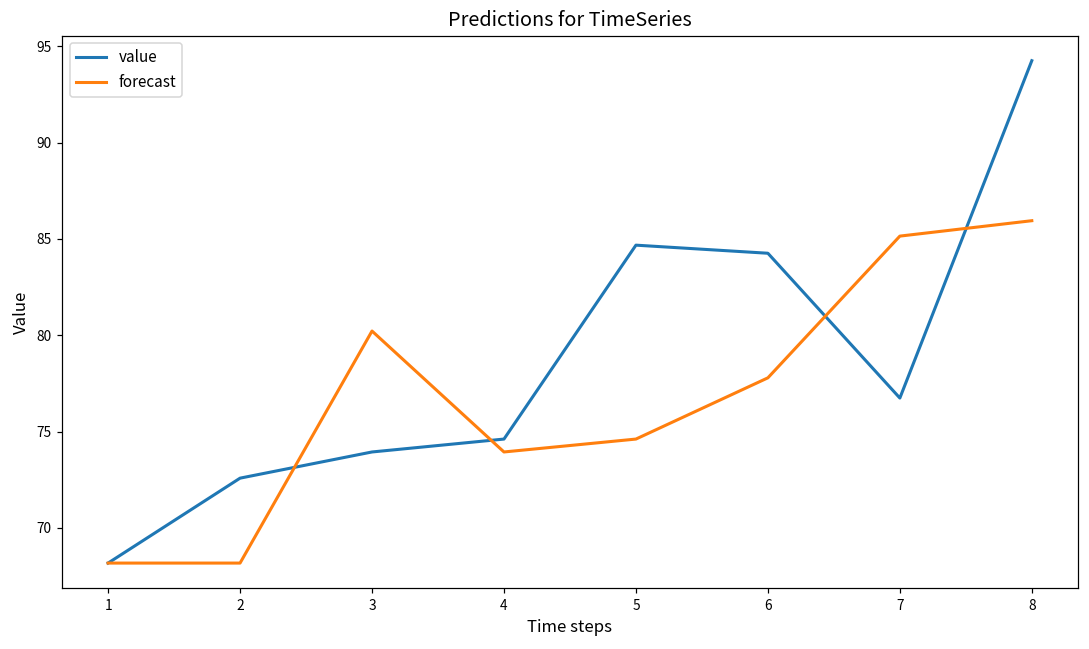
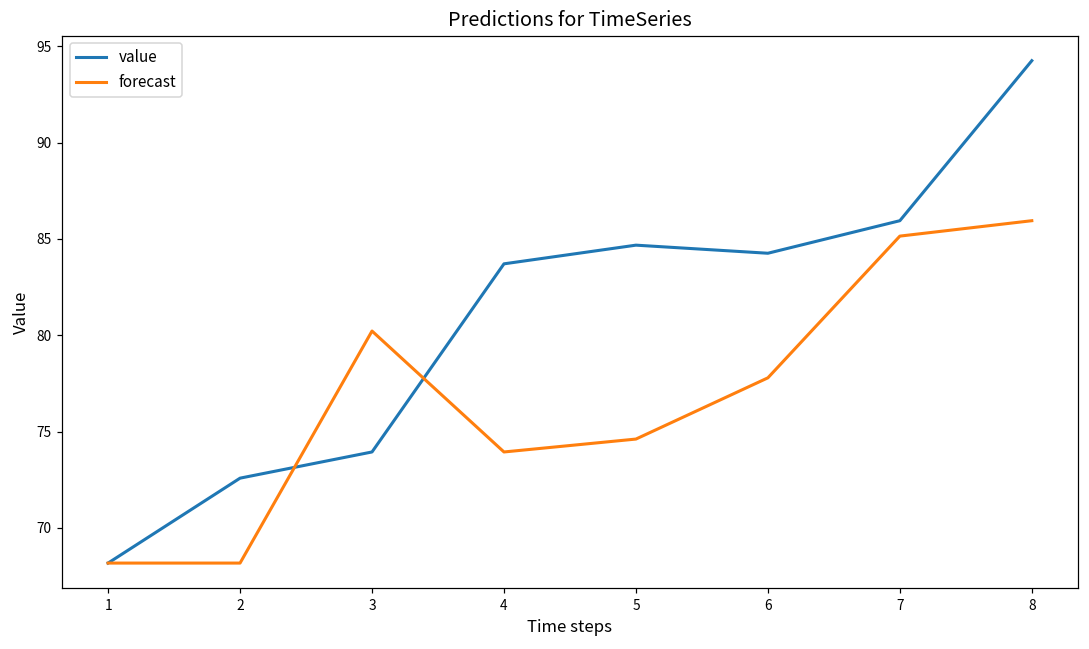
  {
    "value": {
      "2": 72.6,
      "3": 73.9,
-     "4": 74.6,
+     "4": 83.7,
      "5": 84.7,
      "6": 84.3,
-     "7": 76.7,
+     "7": 86.0,
      "8": 94.3
    },
    "forecast": {
      "2": 68.2,
      "3": 80.2,
      "4": 73.9,
      "5": 74.6,
      "6": 77.8,
      "7": 85.2,
      "8": 86.0
    }
  }
